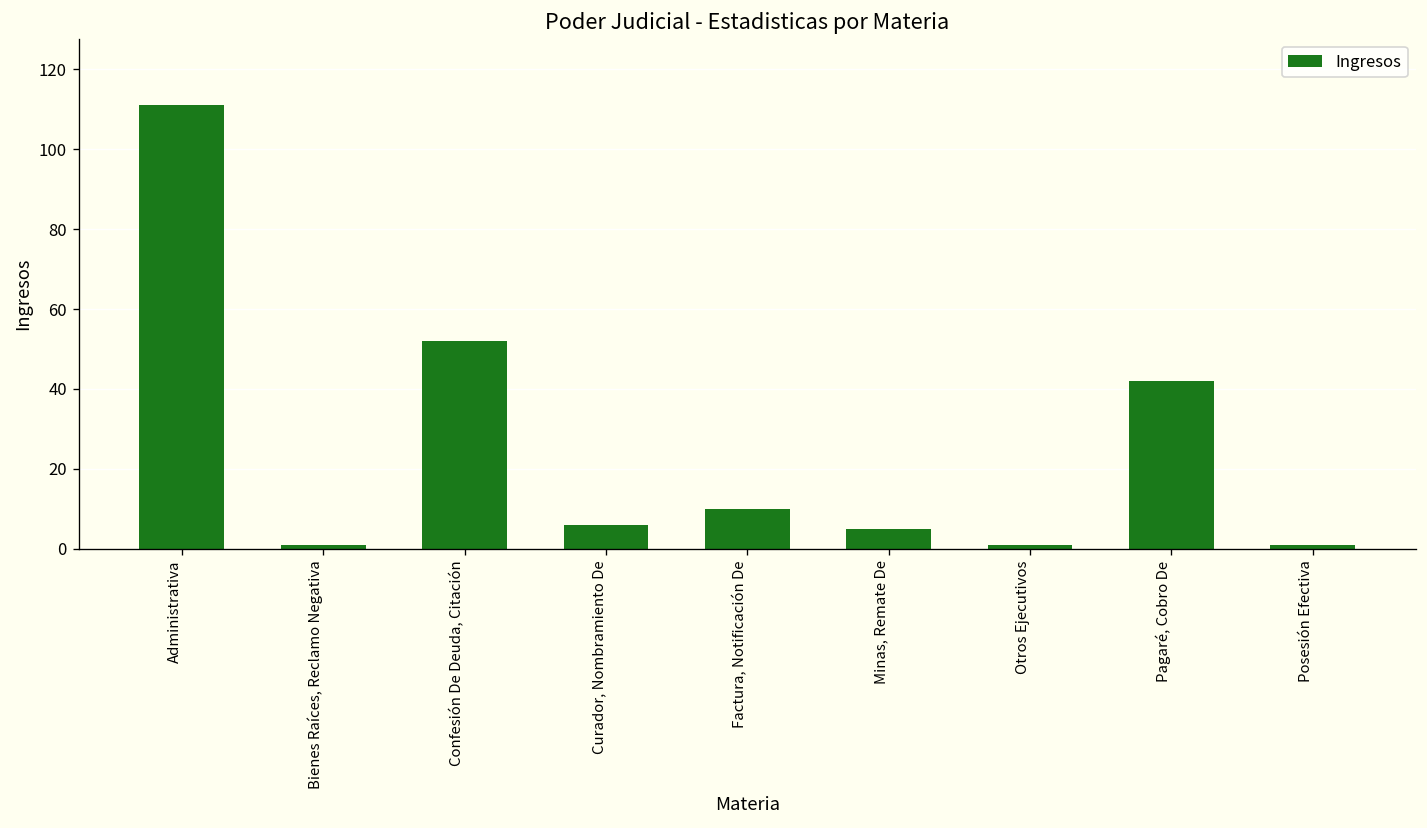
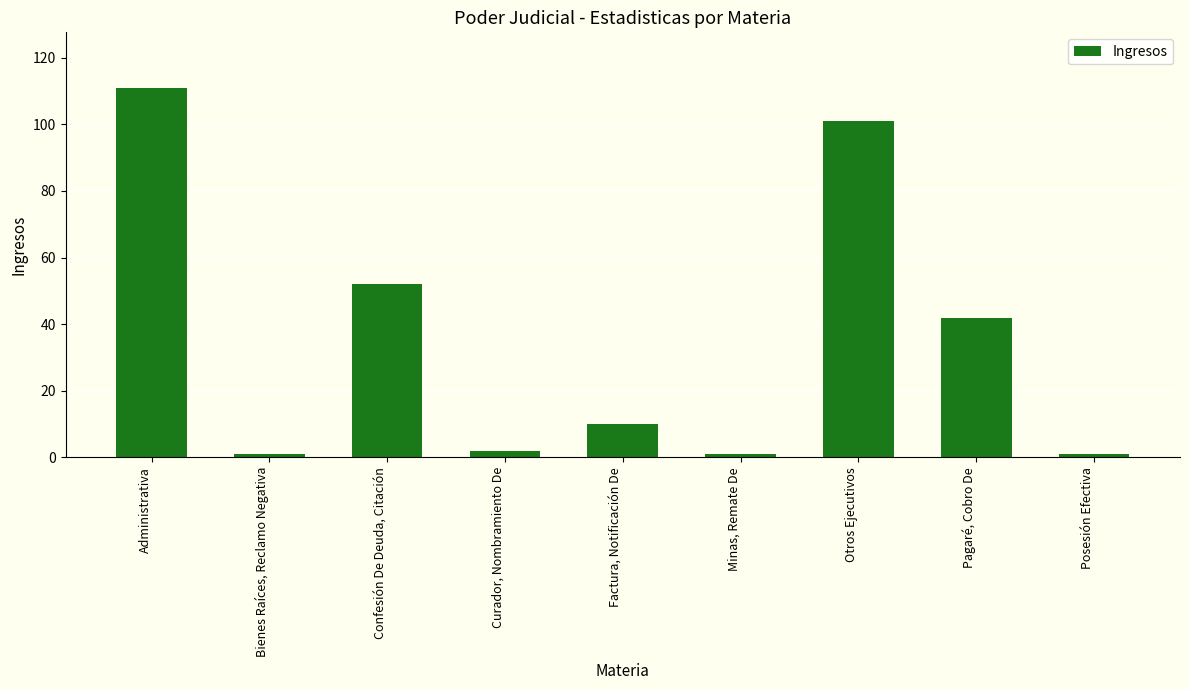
  {
    "Administrativa": 111,
    "Bienes Raíces, Reclamo Negativa": 1,
    "Confesión De Deuda, Citación": 52,
-   "Curador, Nombramiento De": 6,
+   "Curador, Nombramiento De": 2,
    "Factura, Notificación De": 10,
-   "Minas, Remate De": 5,
-   "Otros Ejecutivos": 1,
+   "Minas, Remate De": 1,
+   "Otros Ejecutivos": 101,
    "Pagaré, Cobro De": 42,
    "Posesión Efectiva": 1
  }
